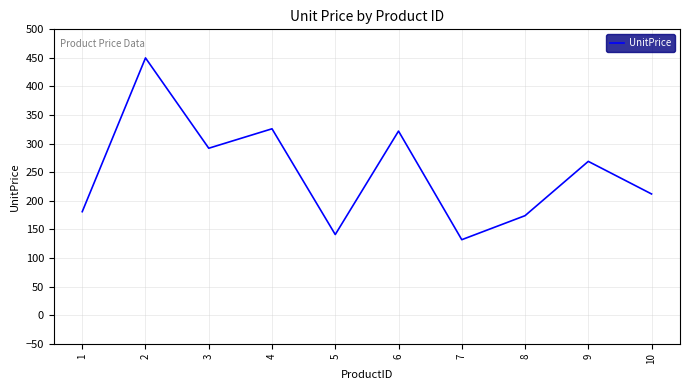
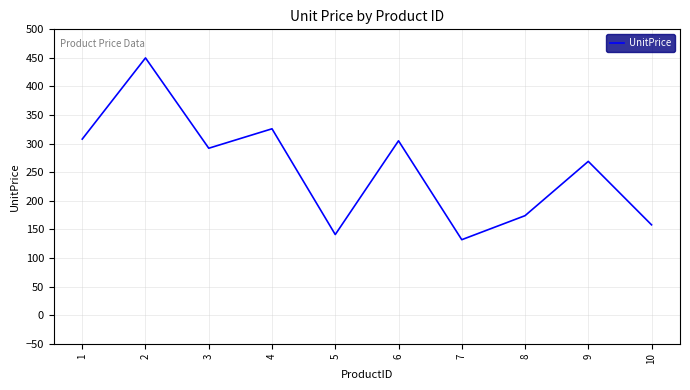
  {
-   "1": 180,
+   "1": 310,
    "2": 450,
    "3": 290,
    "4": 330,
    "5": 140,
-   "6": 320,
+   "6": 310,
    "7": 130,
    "8": 170,
    "9": 270,
-   "10": 210
+   "10": 160
  }
